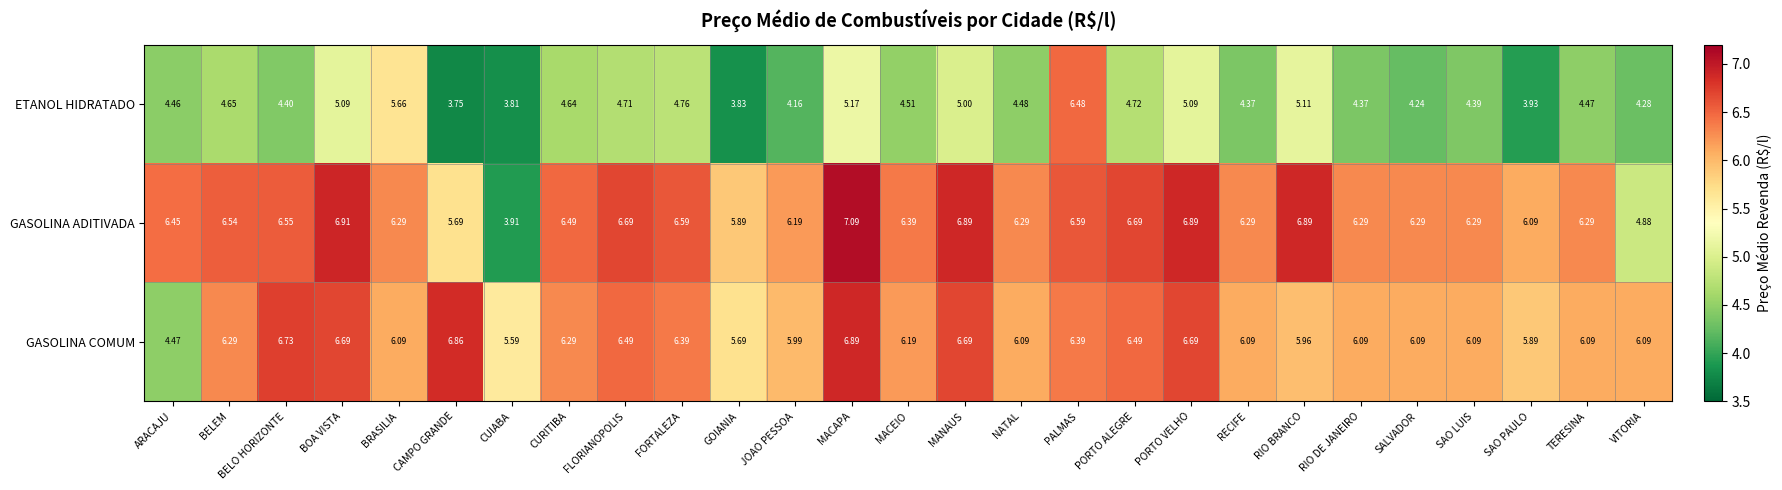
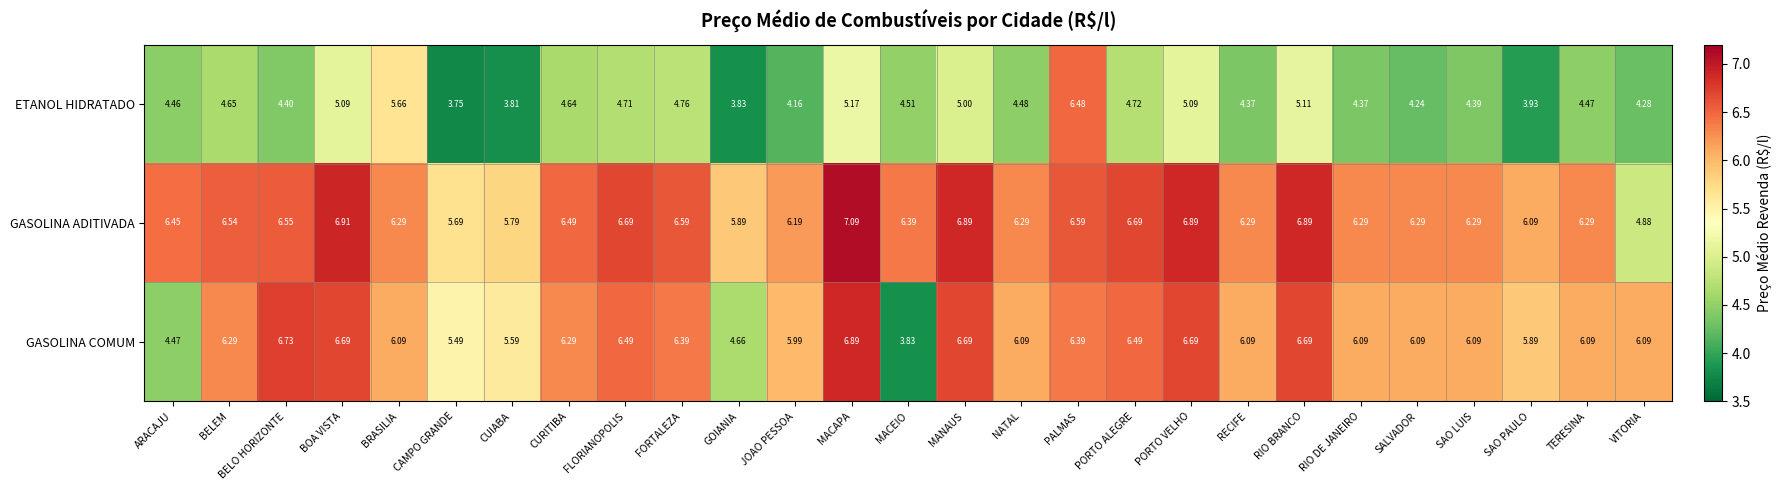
  {
    "ETANOL HIDRATADO": {
      "ARACAJU": 4.46,
      "BELEM": 4.65,
      "BELO HORIZONTE": 4.40,
      "BOA VISTA": 5.09,
      "BRASILIA": 5.66,
      "CAMPO GRANDE": 3.75,
      "CUIABA": 3.81,
      "CURITIBA": 4.64,
      "FLORIANOPOLIS": 4.71,
      "FORTALEZA": 4.76,
      "GOIANIA": 3.83,
      "JOAO PESSOA": 4.16,
      "MACAPA": 5.17,
      "MACEIO": 4.51,
      "MANAUS": 5.00,
      "NATAL": 4.48,
      "PALMAS": 6.48,
      "PORTO ALEGRE": 4.72,
      "PORTO VELHO": 5.09,
      "RECIFE": 4.37,
      "RIO BRANCO": 5.11,
      "RIO DE JANEIRO": 4.37,
      "SALVADOR": 4.24,
      "SAO LUIS": 4.39,
      "SAO PAULO": 3.93,
      "TERESINA": 4.47,
      "VITORIA": 4.28
    },
    "GASOLINA ADITIVADA": {
      "ARACAJU": 6.45,
      "BELEM": 6.54,
      "BELO HORIZONTE": 6.55,
      "BOA VISTA": 6.91,
      "BRASILIA": 6.29,
      "CAMPO GRANDE": 5.69,
-     "CUIABA": 3.91,
+     "CUIABA": 5.79,
      "CURITIBA": 6.49,
      "FLORIANOPOLIS": 6.69,
      "FORTALEZA": 6.59,
      "GOIANIA": 5.89,
      "JOAO PESSOA": 6.19,
      "MACAPA": 7.09,
      "MACEIO": 6.39,
      "MANAUS": 6.89,
      "NATAL": 6.29,
      "PALMAS": 6.59,
      "PORTO ALEGRE": 6.69,
      "PORTO VELHO": 6.89,
      "RECIFE": 6.29,
      "RIO BRANCO": 6.89,
      "RIO DE JANEIRO": 6.29,
      "SALVADOR": 6.29,
      "SAO LUIS": 6.29,
      "SAO PAULO": 6.09,
      "TERESINA": 6.29,
      "VITORIA": 4.88
    },
    "GASOLINA COMUM": {
      "ARACAJU": 4.47,
      "BELEM": 6.29,
      "BELO HORIZONTE": 6.73,
      "BOA VISTA": 6.69,
      "BRASILIA": 6.09,
-     "CAMPO GRANDE": 6.86,
+     "CAMPO GRANDE": 5.49,
      "CUIABA": 5.59,
      "CURITIBA": 6.29,
      "FLORIANOPOLIS": 6.49,
      "FORTALEZA": 6.39,
-     "GOIANIA": 5.69,
+     "GOIANIA": 4.66,
      "JOAO PESSOA": 5.99,
      "MACAPA": 6.89,
-     "MACEIO": 6.19,
+     "MACEIO": 3.83,
      "MANAUS": 6.69,
      "NATAL": 6.09,
      "PALMAS": 6.39,
      "PORTO ALEGRE": 6.49,
      "PORTO VELHO": 6.69,
      "RECIFE": 6.09,
-     "RIO BRANCO": 5.96,
+     "RIO BRANCO": 6.69,
      "RIO DE JANEIRO": 6.09,
      "SALVADOR": 6.09,
      "SAO LUIS": 6.09,
      "SAO PAULO": 5.89,
      "TERESINA": 6.09,
      "VITORIA": 6.09
    }
  }
